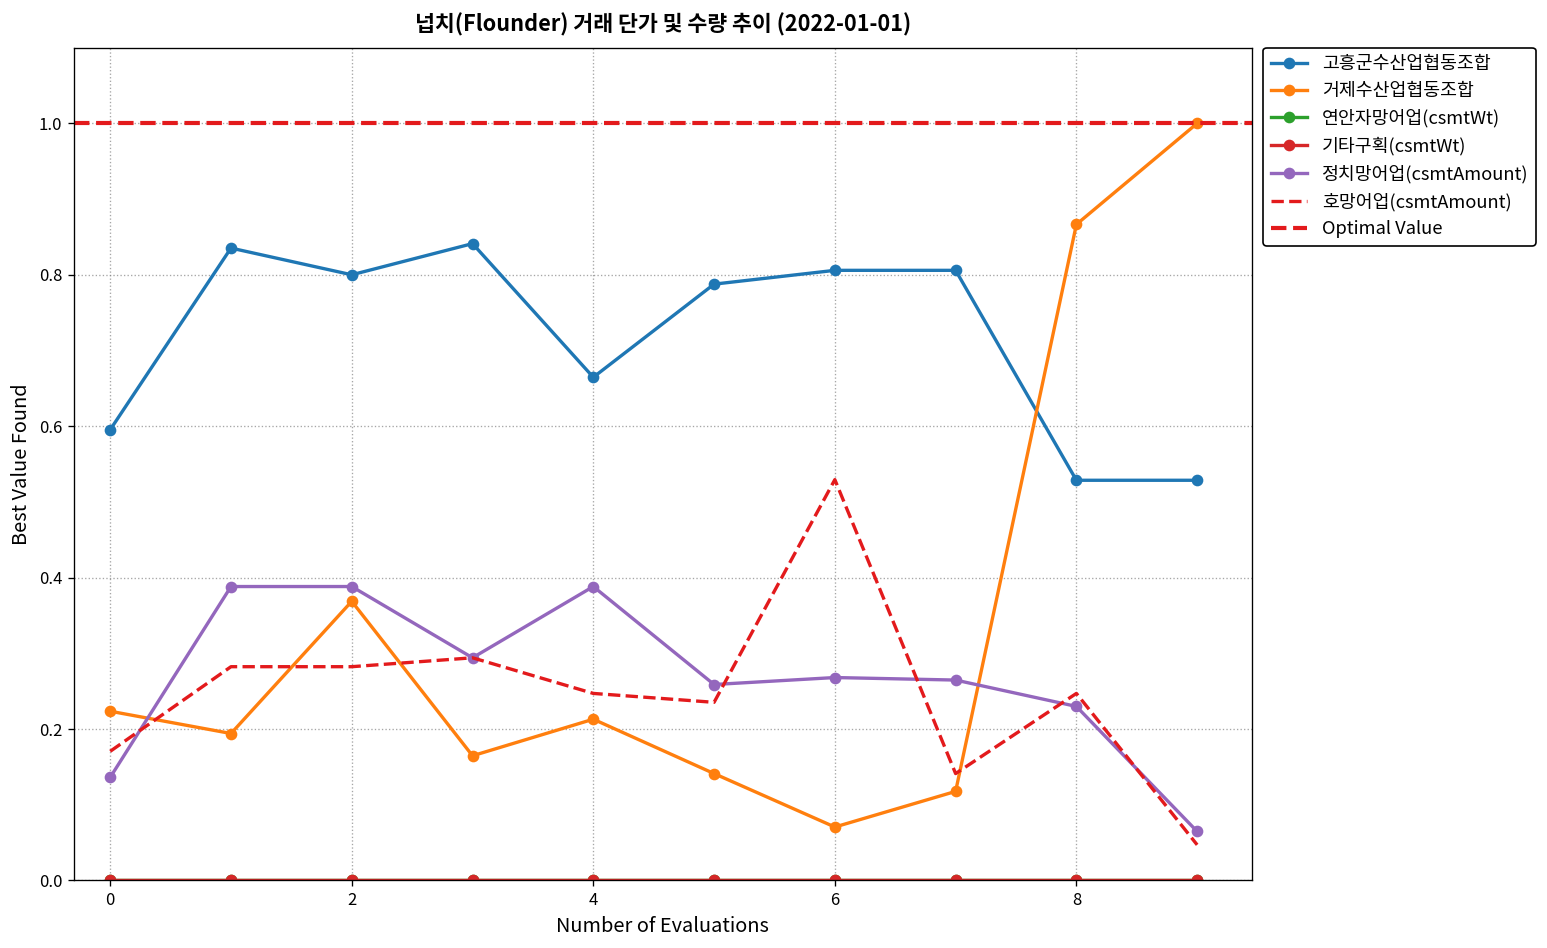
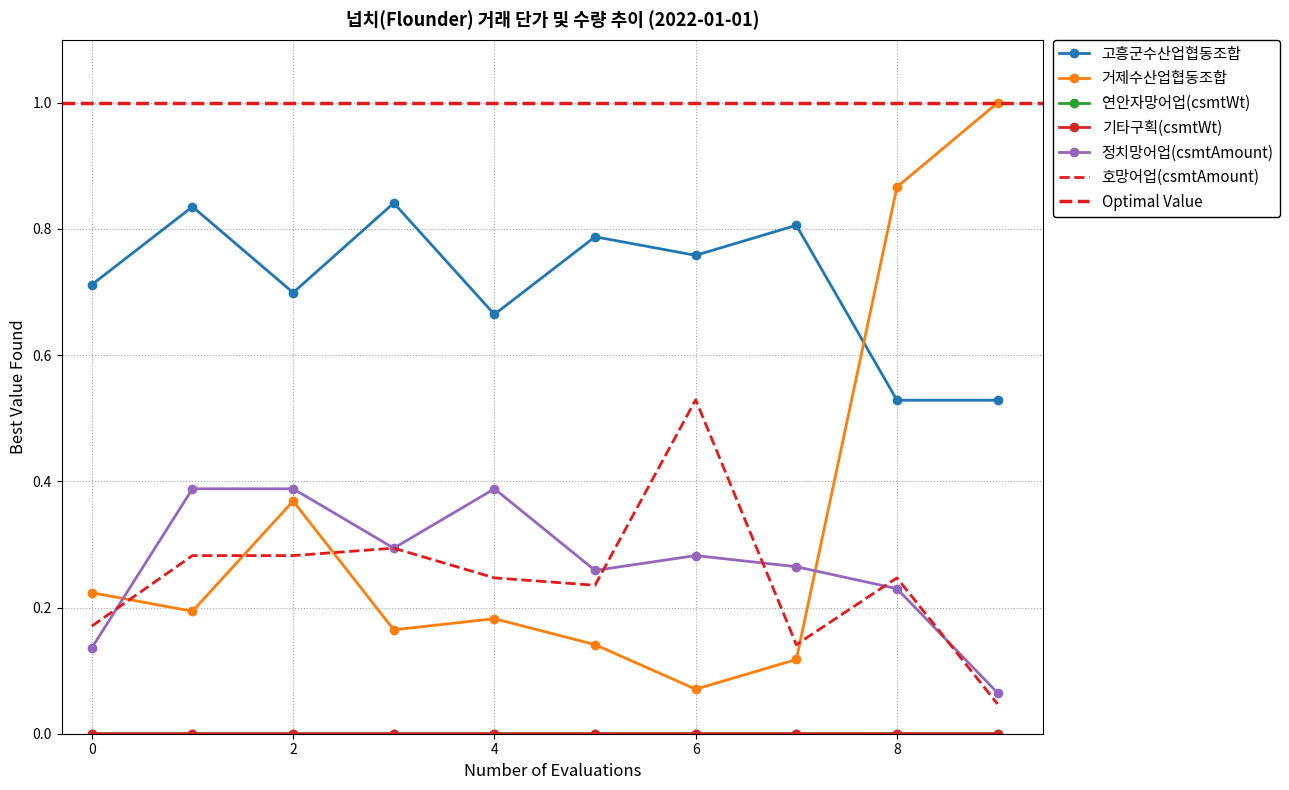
  {
    "고흥군수산업협동조합": {
-     "0": 0.60,
-     "2": 0.80,
+     "0": 0.71,
+     "2": 0.70,
      "4": 0.66,
-     "6": 0.81,
+     "6": 0.76,
      "8": 0.53
    },
    "거제수산업협동조합": {
      "0": 0.22,
      "2": 0.37,
-     "4": 0.21,
+     "4": 0.18,
      "6": 0.07,
      "8": 0.87
    },
    "정치망어업(csmtAmount)": {
      "0": 0.14,
      "2": 0.39,
      "4": 0.39,
-     "6": 0.27,
+     "6": 0.28,
      "8": 0.23
    }
  }
